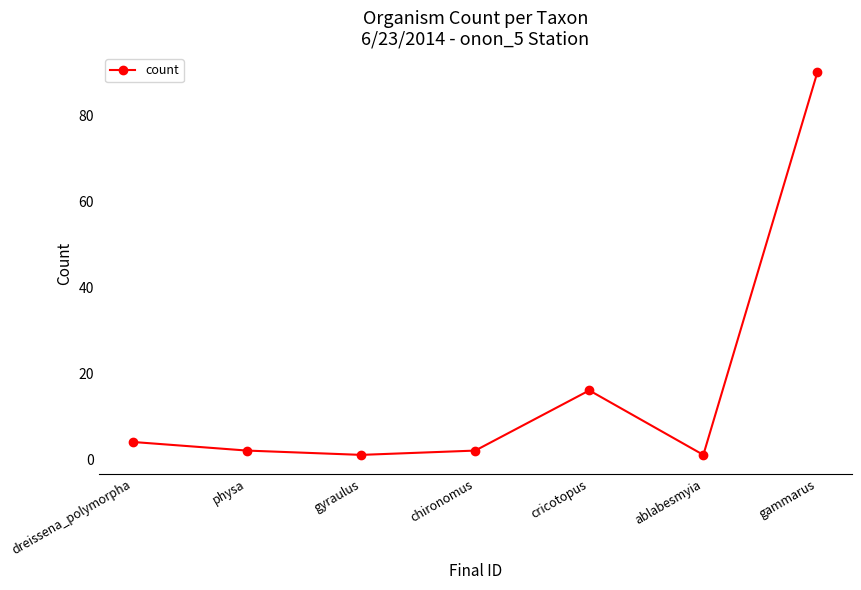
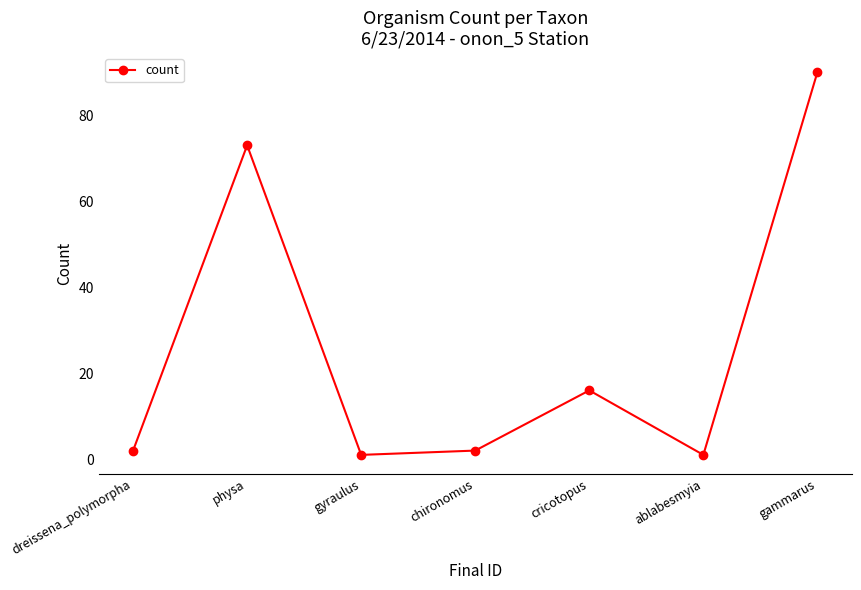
  {
-   "dreissena_polymorpha": 4,
-   "physa": 2,
+   "dreissena_polymorpha": 2,
+   "physa": 73,
    "gyraulus": 1,
    "chironomus": 2,
    "cricotopus": 16,
    "ablabesmyia": 1,
    "gammarus": 90
  }
